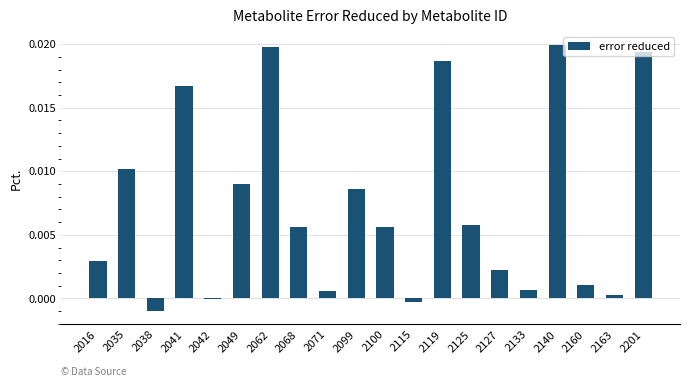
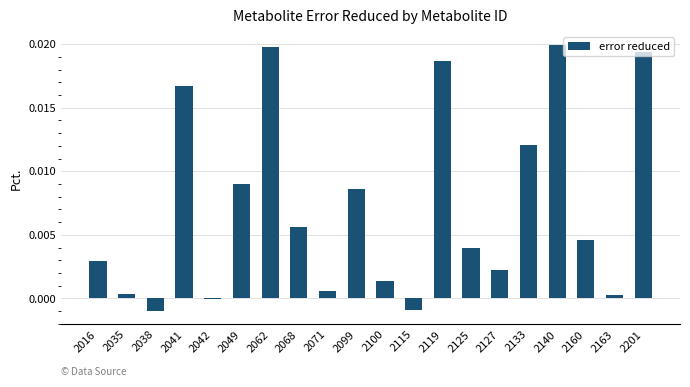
  {
    "2016": 0.0030,
-   "2035": 0.0102,
+   "2035": 0.0003,
    "2038": -0.0010,
    "2041": 0.0167,
    "2049": 0.0090,
    "2062": 0.0197,
    "2068": 0.0056,
    "2071": 0.0006,
    "2099": 0.0086,
-   "2100": 0.0056,
-   "2115": -0.0003,
+   "2100": 0.0013,
+   "2115": -0.0009,
    "2119": 0.0187,
-   "2125": 0.0058,
+   "2125": 0.0039,
    "2127": 0.0022,
-   "2133": 0.0007,
+   "2133": 0.0120,
    "2140": 0.0199,
-   "2160": 0.0010,
+   "2160": 0.0046,
    "2163": 0.0003
  }
